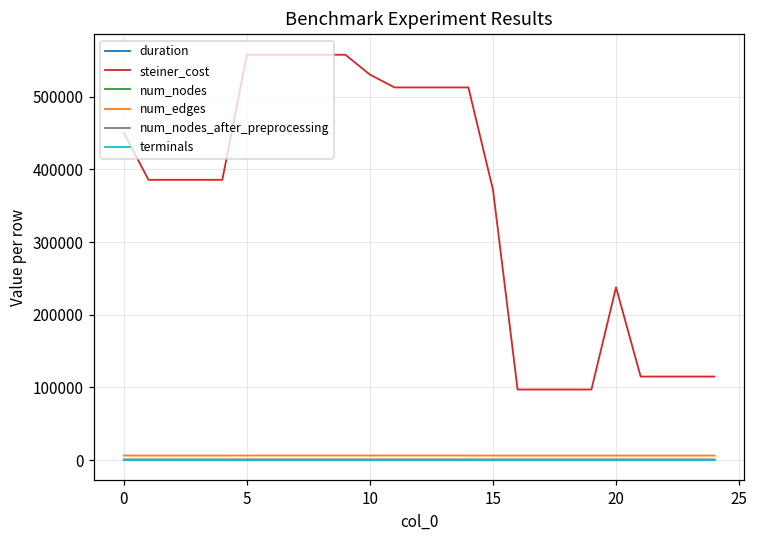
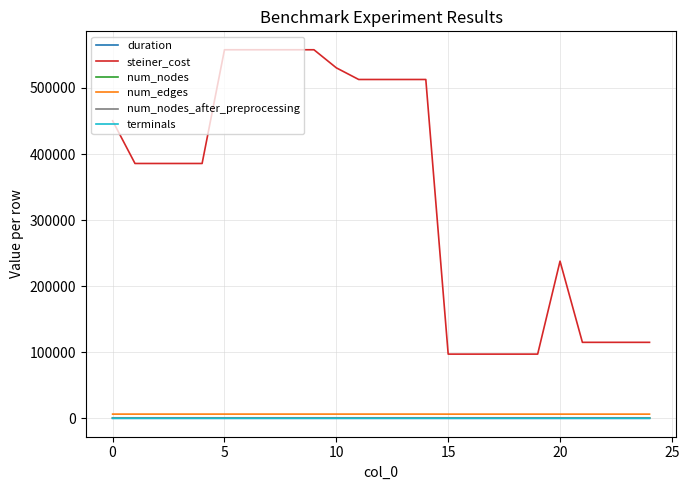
  {
    "terminals": {
      "0": 0,
      "5": 0,
      "10": 0,
      "15": 0,
      "20": 0
    },
    "steiner_cost": {
      "10": 530000,
-     "15": 370000,
+     "15": 100000,
      "20": 240000
    },
    "num_edges": {
      "0": 10000,
      "5": 10000,
      "10": 10000,
      "15": 10000,
      "20": 10000
    }
  }
